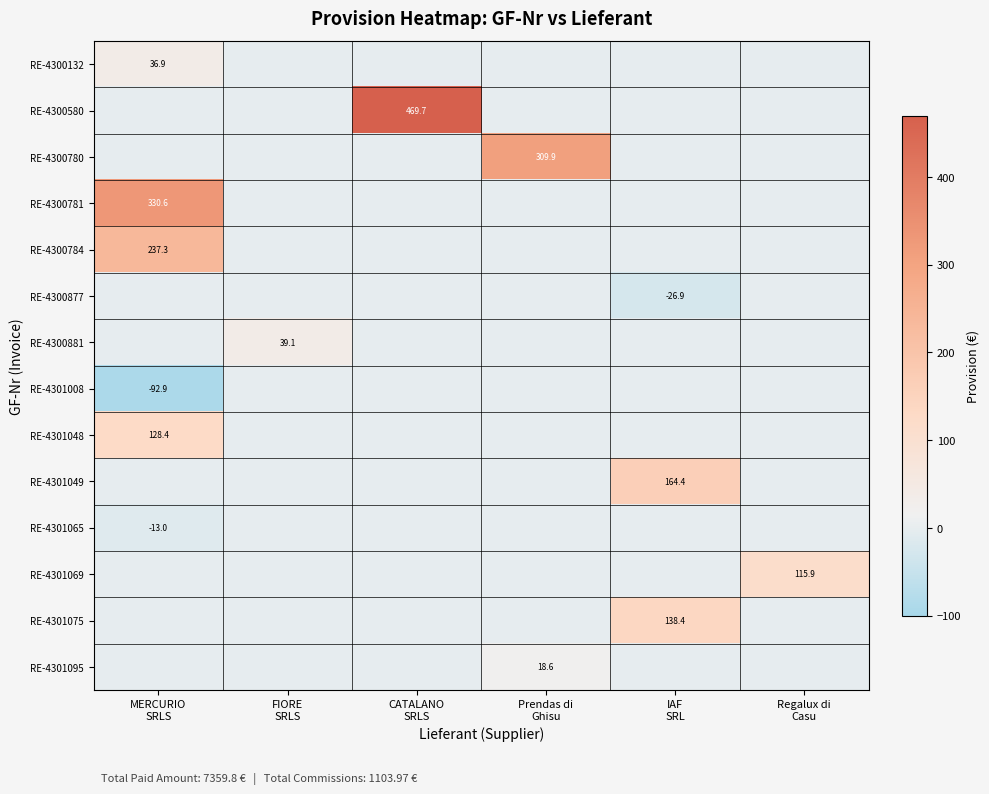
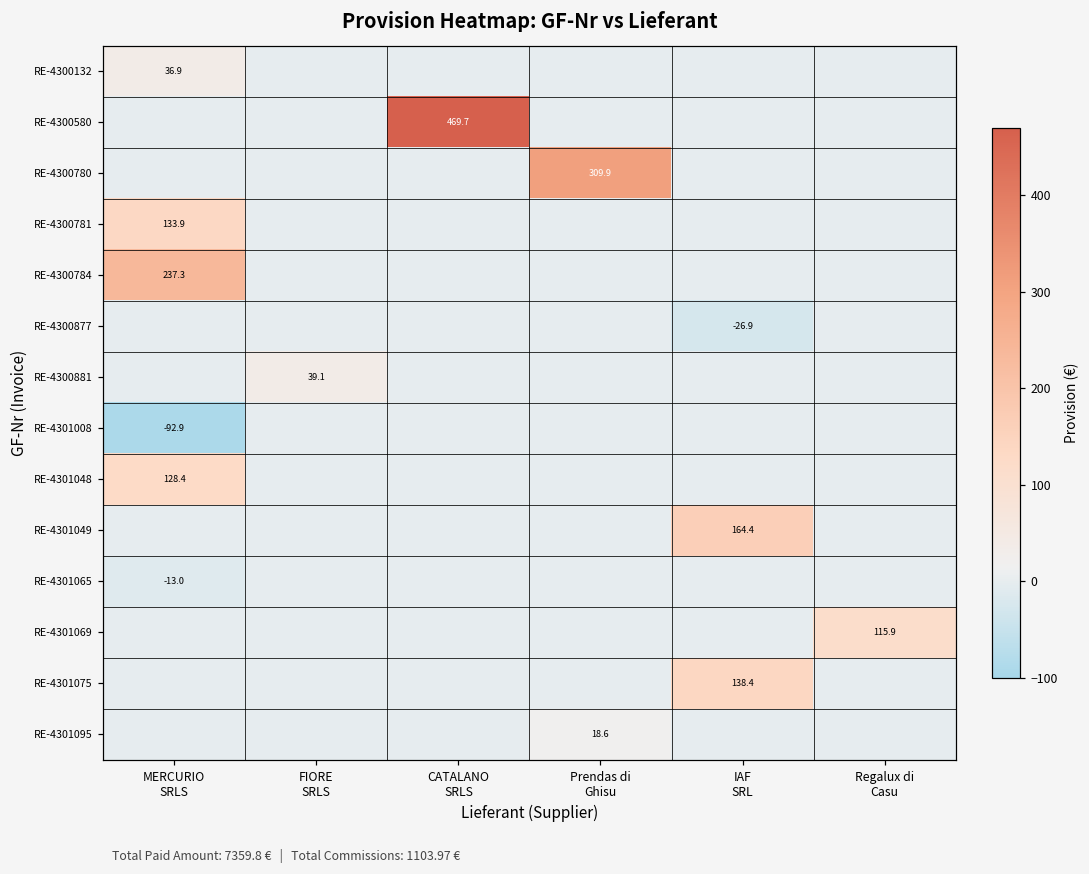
  {
    "RE-4300132": {
      "MERCURIO SRLS": 36.9
    },
    "RE-4300580": {
      "CATALANO SRLS": 469.7
    },
    "RE-4300780": {
      "Prendas di Ghisu": 309.9
    },
    "RE-4300781": {
-     "MERCURIO SRLS": 330.6
+     "MERCURIO SRLS": 133.9
    },
    "RE-4300784": {
      "MERCURIO SRLS": 237.3
    },
    "RE-4300877": {
      "IAF SRL": -26.9
    },
    "RE-4300881": {
      "FIORE SRLS": 39.1
    },
    "RE-4301008": {
      "MERCURIO SRLS": -92.9
    },
    "RE-4301048": {
      "MERCURIO SRLS": 128.4
    },
    "RE-4301049": {
      "IAF SRL": 164.4
    },
    "RE-4301065": {
      "MERCURIO SRLS": -13.0
    },
    "RE-4301069": {
      "Regalux di Casu": 115.9
    },
    "RE-4301075": {
      "IAF SRL": 138.4
    },
    "RE-4301095": {
      "Prendas di Ghisu": 18.6
    }
  }
